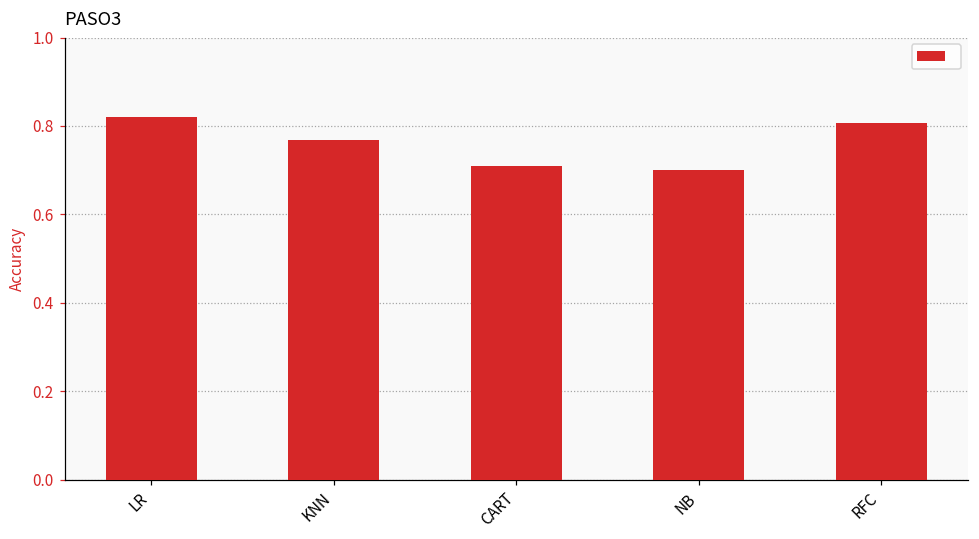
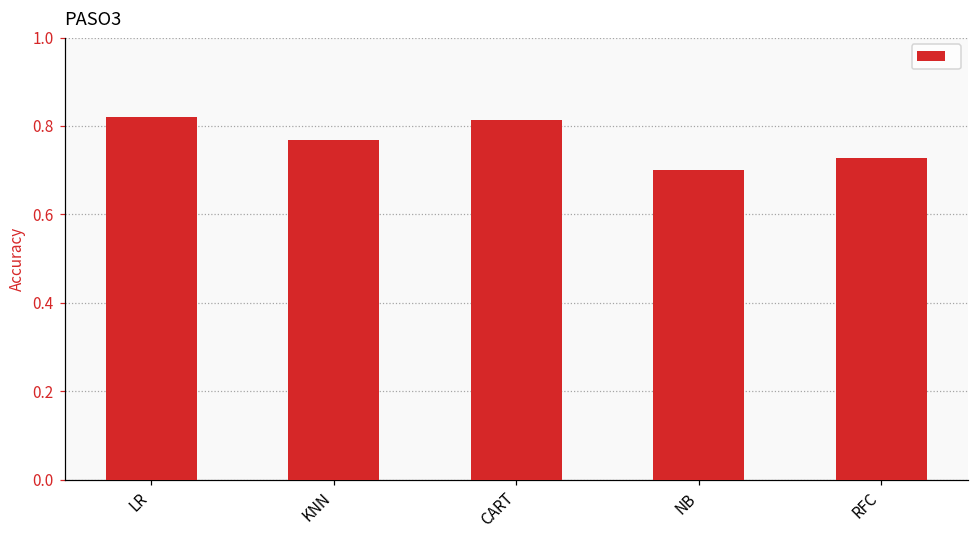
  {
    "LR": 0.82,
    "KNN": 0.77,
-   "CART": 0.71,
+   "CART": 0.81,
    "NB": 0.70,
-   "RFC": 0.81
+   "RFC": 0.73
  }
